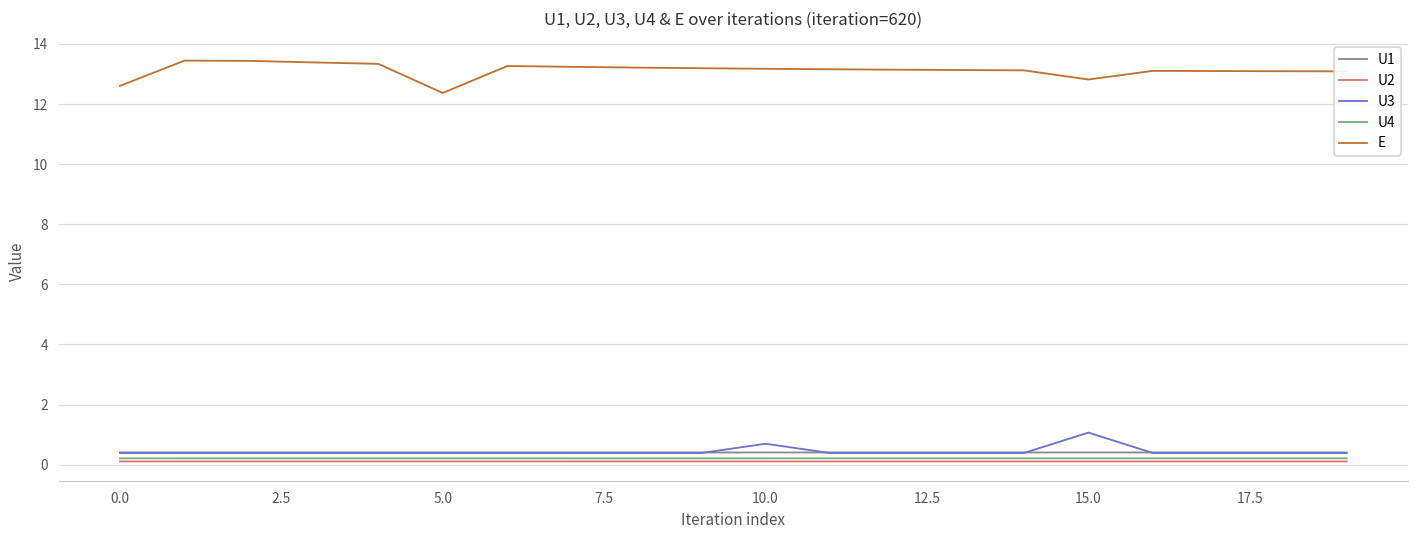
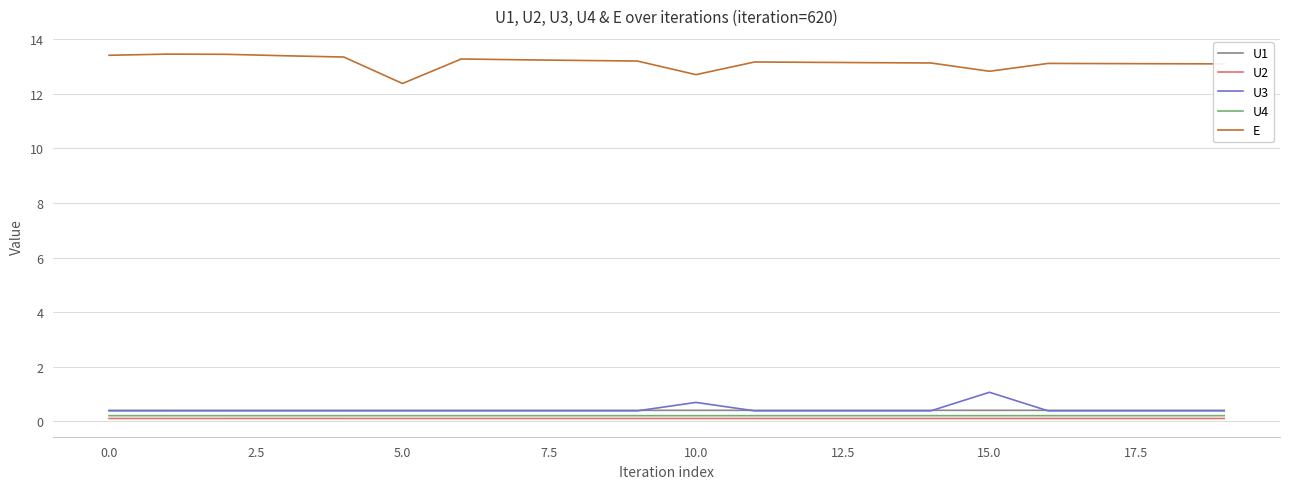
  {
    "U2": {
      "0.0": 0.1,
      "5.0": 0.1,
      "10.0": 0.1,
      "15.0": 0.1
    },
    "U3": {
      "10.0": 0.7,
      "15.0": 1.1
    },
    "E": {
-     "0.0": 12.6,
+     "0.0": 13.4,
      "5.0": 12.4,
-     "10.0": 13.2,
+     "10.0": 12.7,
      "15.0": 12.8
    }
  }
